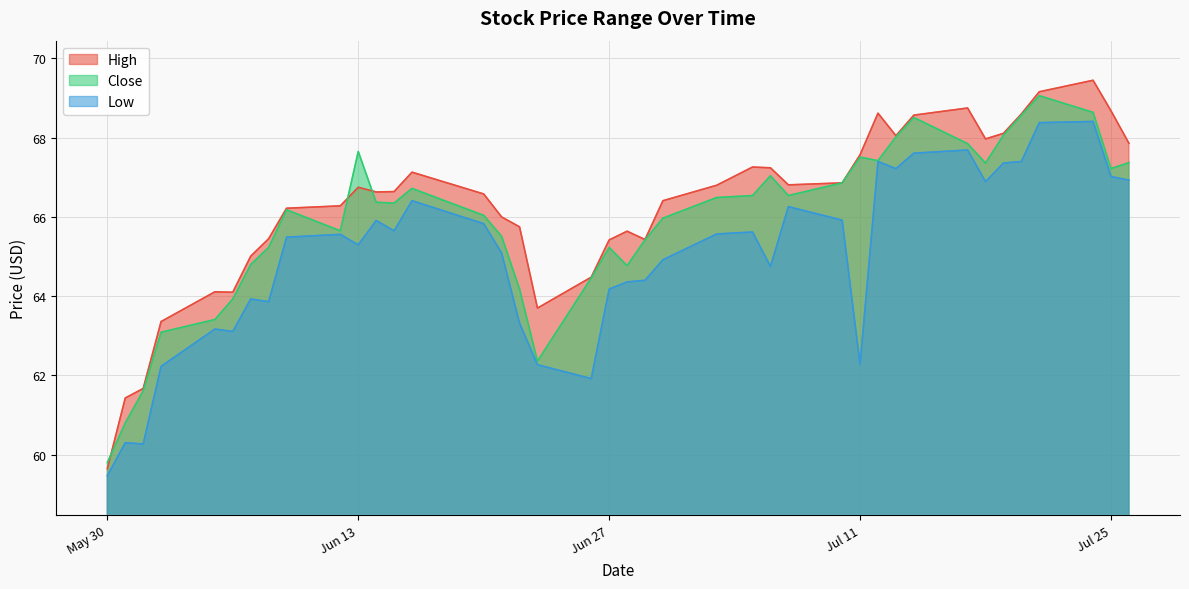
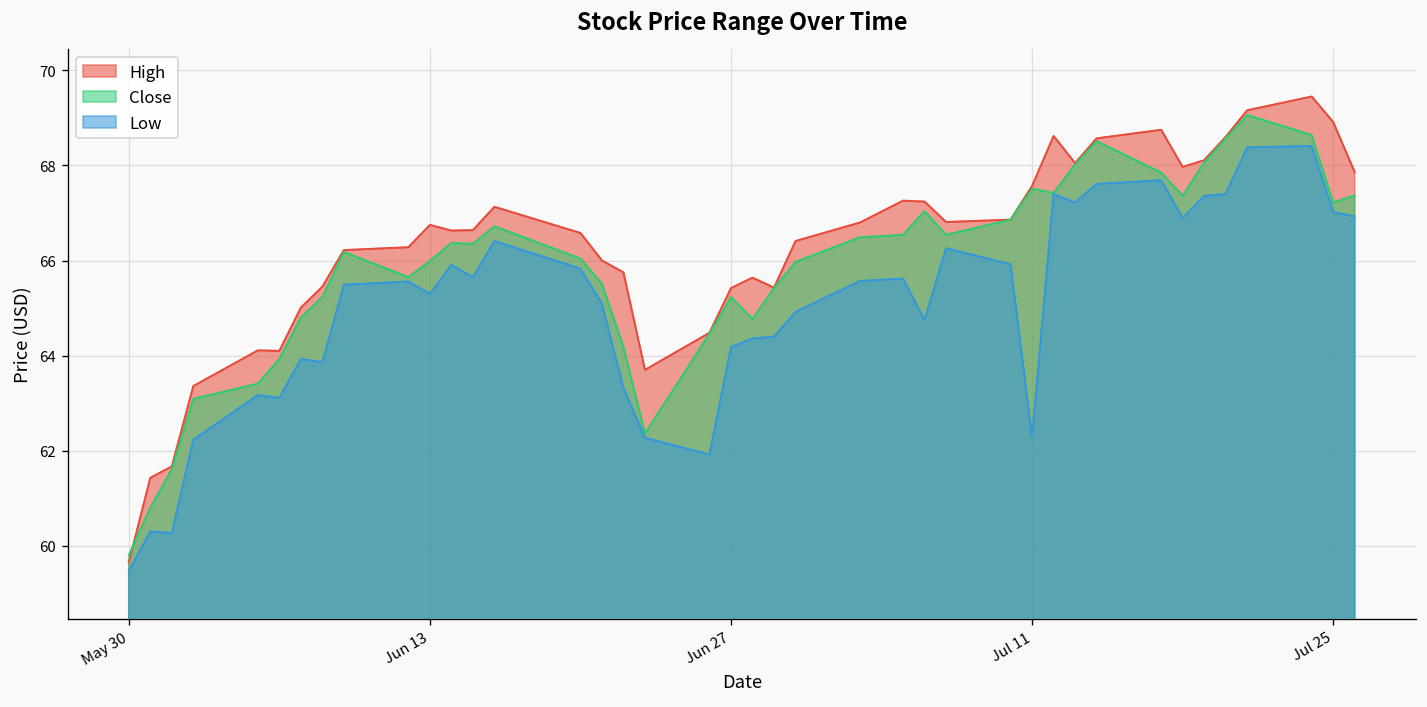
  {
    "High": {
      "May 30": 59.6,
      "Jun 13": 66.7,
      "Jun 27": 65.4,
-     "Jul 25": 68.7
+     "Jul 25": 68.9
    },
    "Close": {
      "May 30": 59.8,
-     "Jun 13": 67.7,
+     "Jun 13": 66.0,
      "Jun 27": 65.2,
      "Jul 25": 67.2
    },
    "Low": {
      "May 30": 59.5,
      "Jun 13": 65.3,
      "Jun 27": 64.2,
      "Jul 11": 62.3,
      "Jul 25": 67.0
    }
  }
